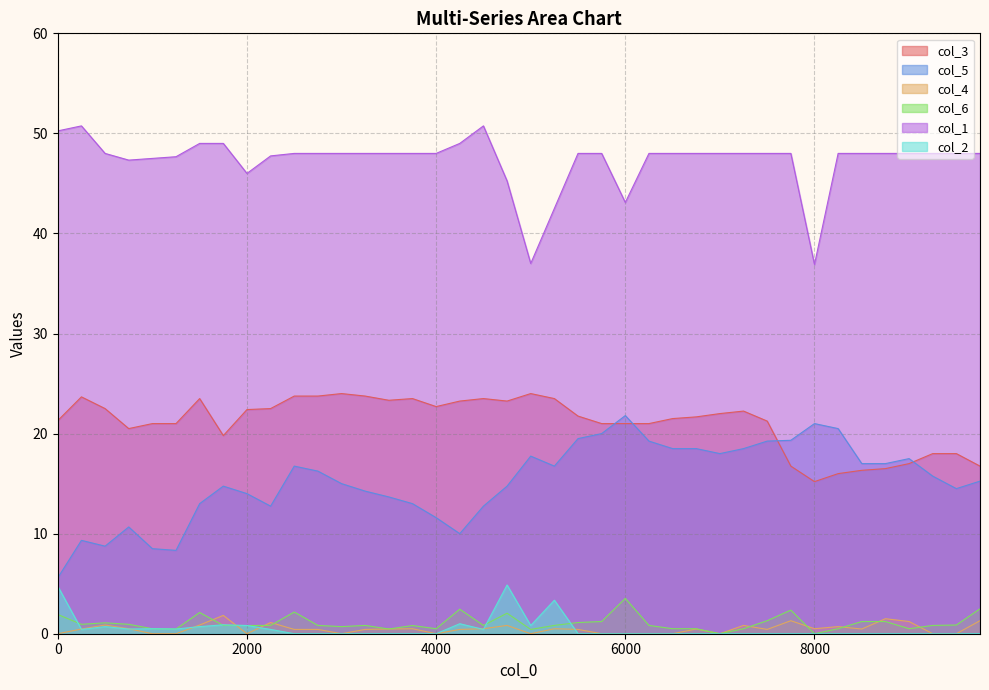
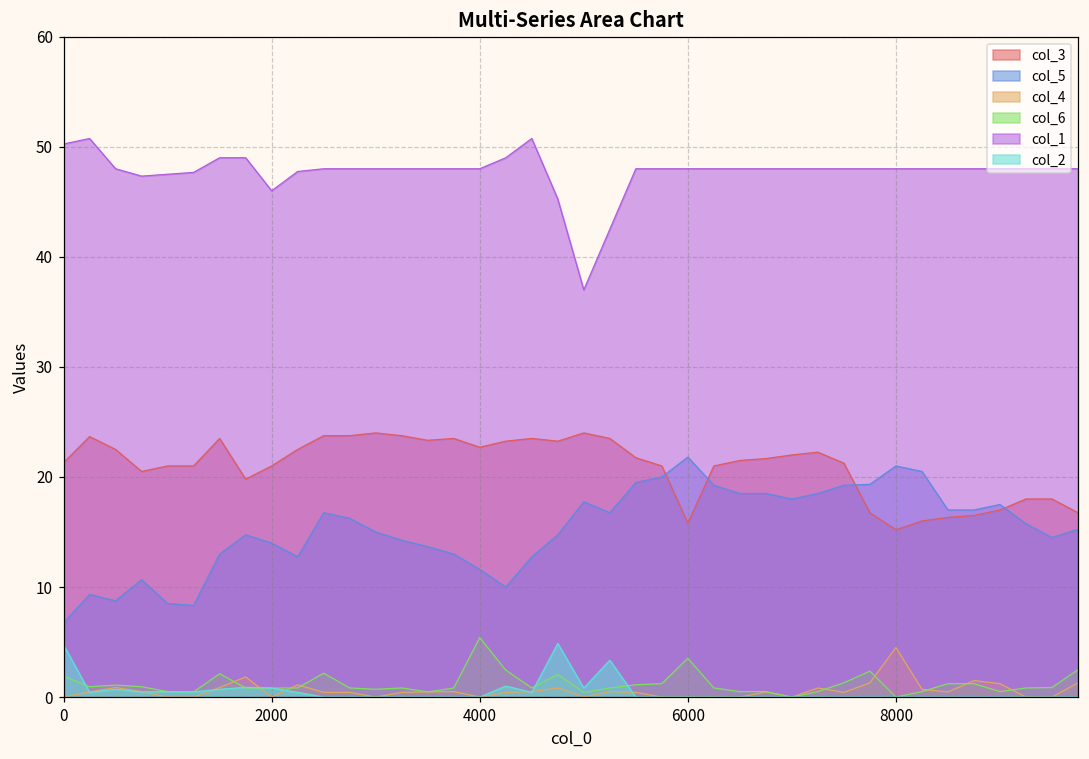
  {
    "col_3": {
      "0": 21.3,
-     "2000": 22.4,
+     "2000": 21.0,
      "4000": 22.7,
-     "6000": 21.0,
+     "6000": 15.8,
      "8000": 15.2
    },
    "col_5": {
-     "0": 5.6,
+     "0": 6.8,
      "2000": 14.0,
      "4000": 11.6,
      "6000": 21.8,
      "8000": 21.0
    },
    "col_4": {
      "0": 0.0,
      "2000": 0.0,
-     "8000": 0.5
+     "8000": 4.5
    },
    "col_6": {
      "0": 1.9,
-     "4000": 0.5,
+     "4000": 5.4,
      "6000": 3.5
    },
    "col_1": {
      "0": 50.3,
      "2000": 46.0,
      "4000": 48.0,
-     "6000": 43.1,
-     "8000": 36.9
+     "6000": 48.0,
+     "8000": 48.0
    },
    "col_2": {
      "0": 4.7
    }
  }
